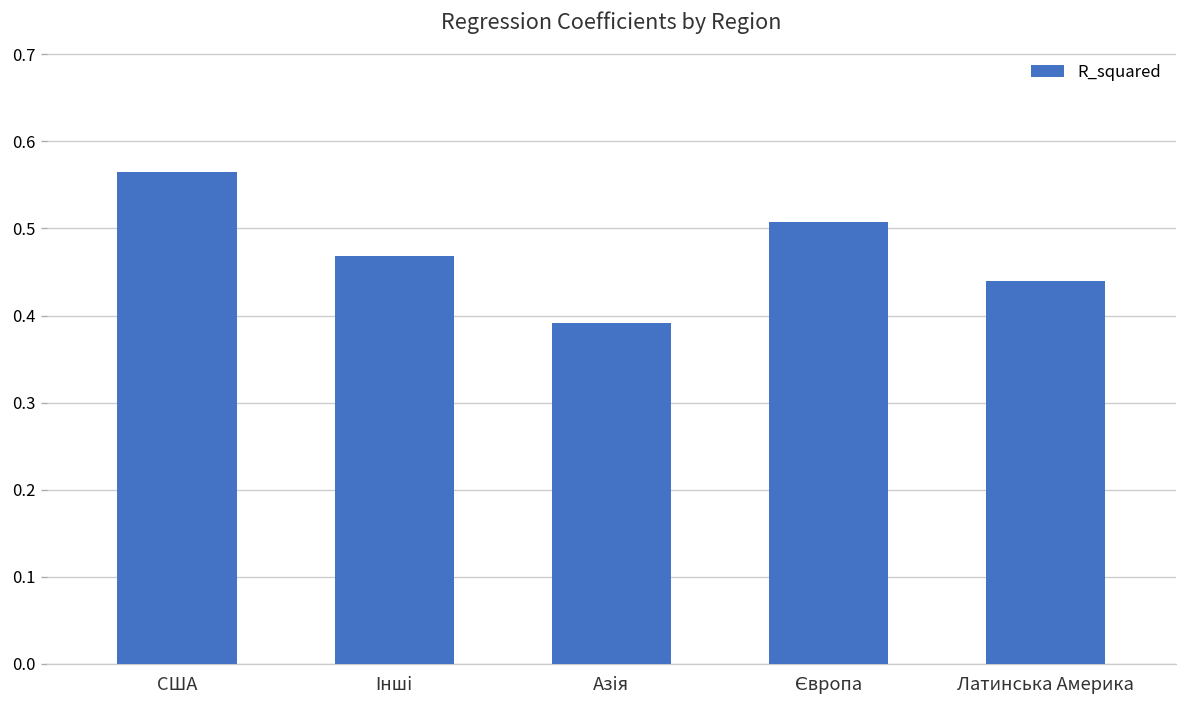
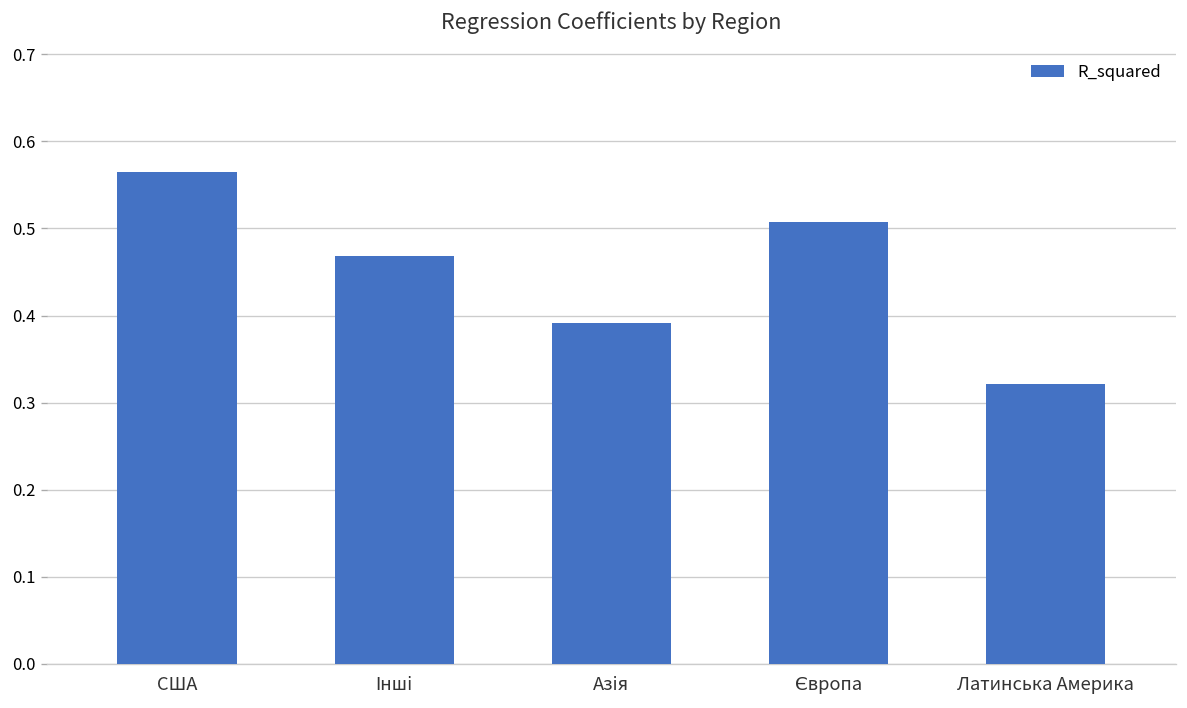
  {
    "США": 0.57,
    "Інші": 0.47,
    "Азія": 0.39,
    "Європа": 0.51,
-   "Латинська Америка": 0.44
+   "Латинська Америка": 0.32
  }
